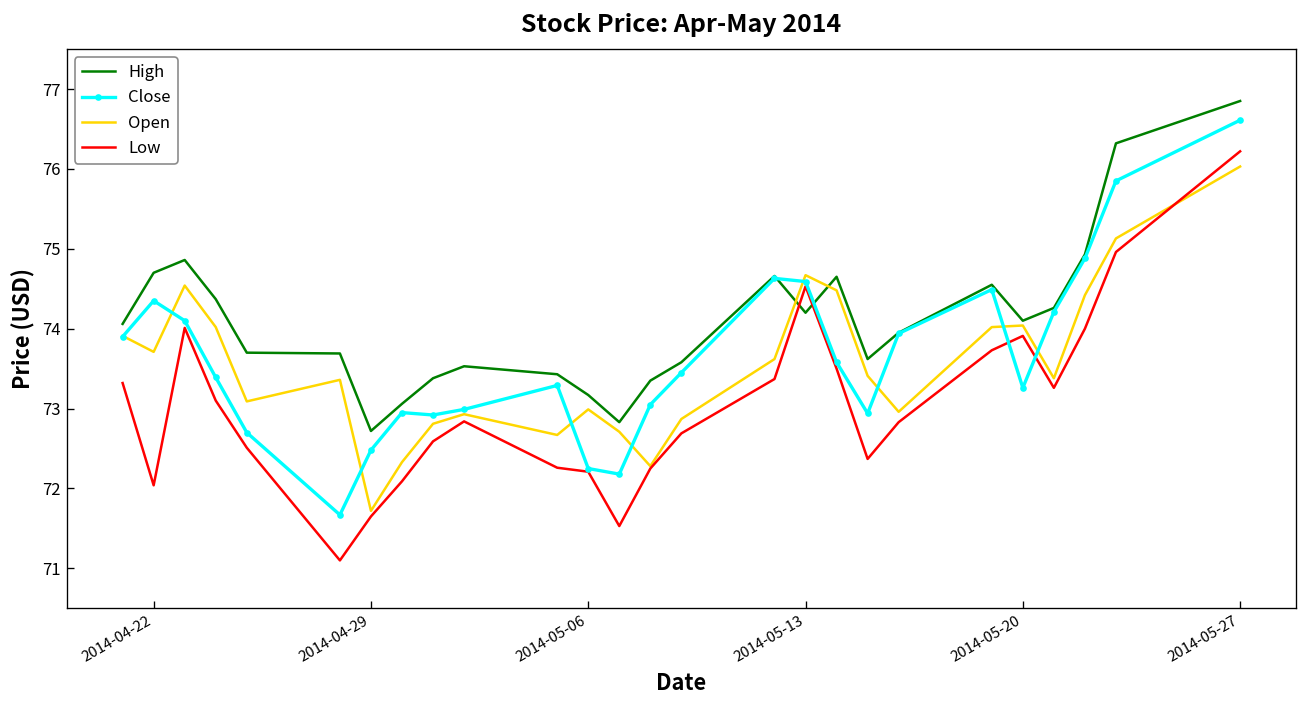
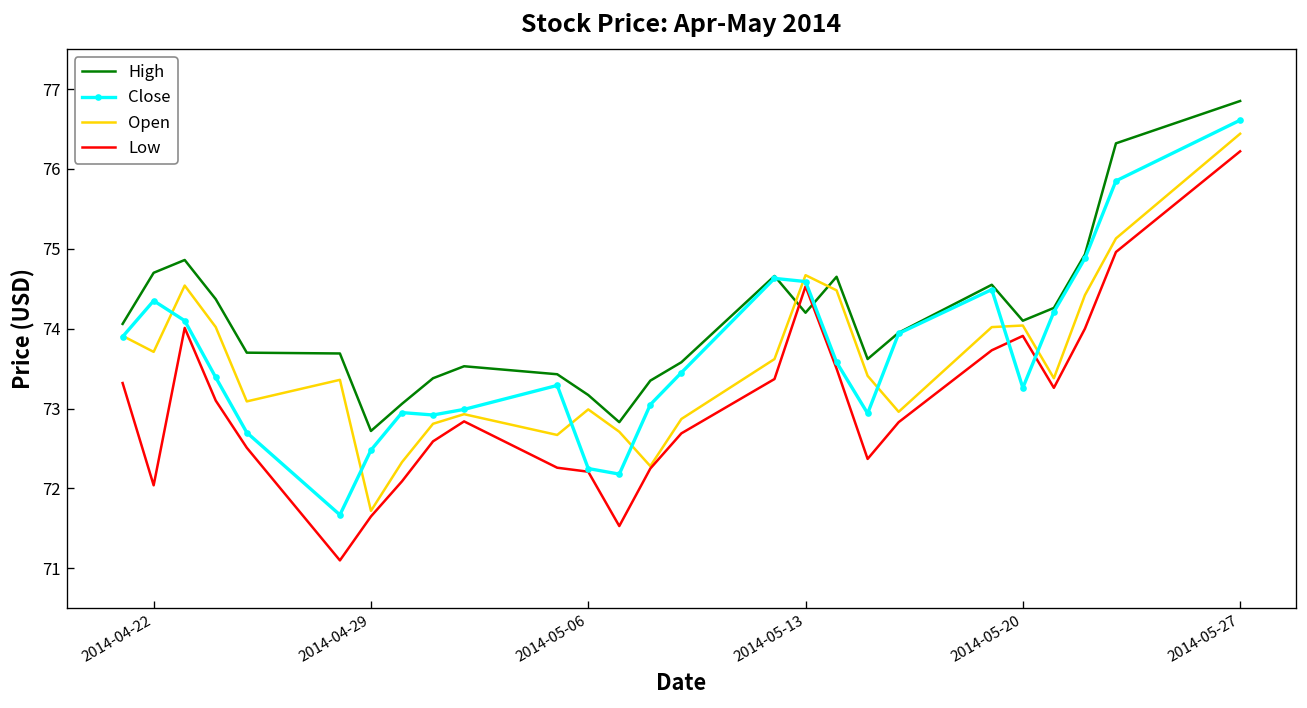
  {
    "High": {
      "2014-04-22": 74.7,
      "2014-04-29": 72.7,
      "2014-05-06": 73.2,
      "2014-05-13": 74.2,
      "2014-05-20": 74.1,
      "2014-05-27": 76.9
    },
    "Close": {
      "2014-04-22": 74.4,
      "2014-04-29": 72.5,
      "2014-05-06": 72.3,
      "2014-05-13": 74.6,
      "2014-05-20": 73.3,
      "2014-05-27": 76.6
    },
    "Open": {
      "2014-04-22": 73.7,
      "2014-04-29": 71.7,
      "2014-05-06": 73.0,
      "2014-05-13": 74.7,
      "2014-05-20": 74.0,
-     "2014-05-27": 76.0
+     "2014-05-27": 76.4
    },
    "Low": {
      "2014-04-22": 72.0,
      "2014-04-29": 71.7,
      "2014-05-06": 72.2,
      "2014-05-13": 74.5,
      "2014-05-20": 73.9,
      "2014-05-27": 76.2
    }
  }
